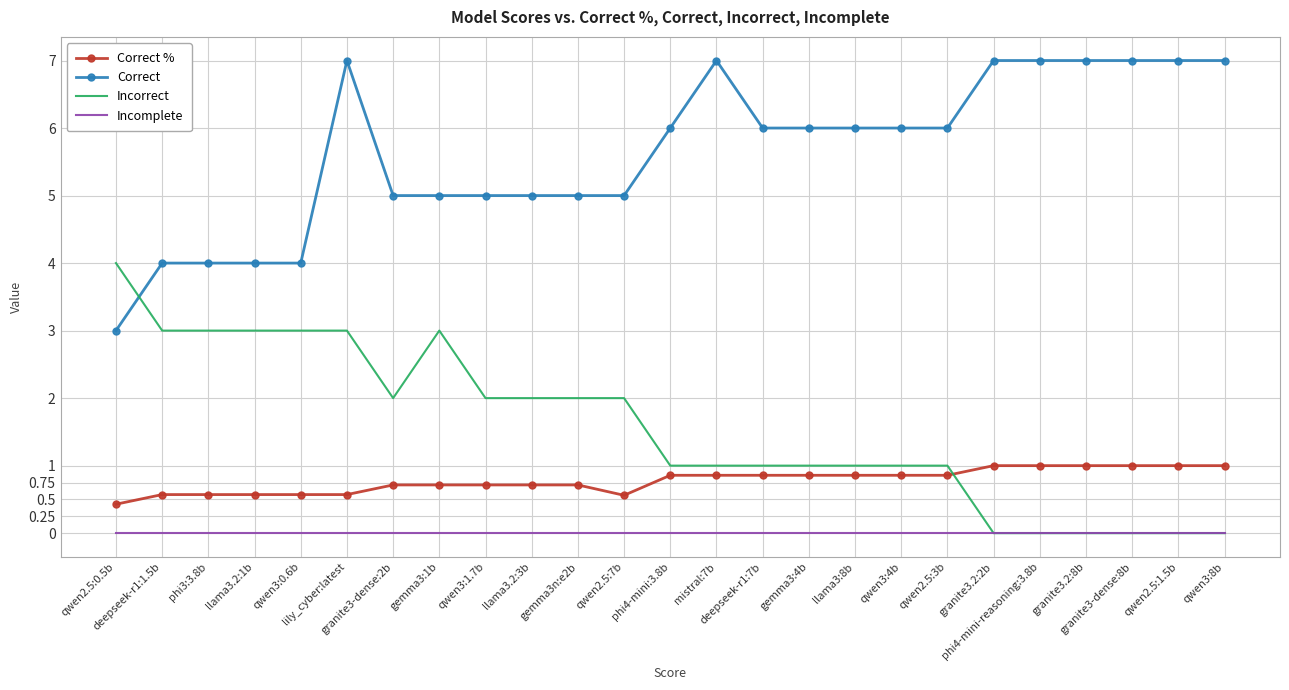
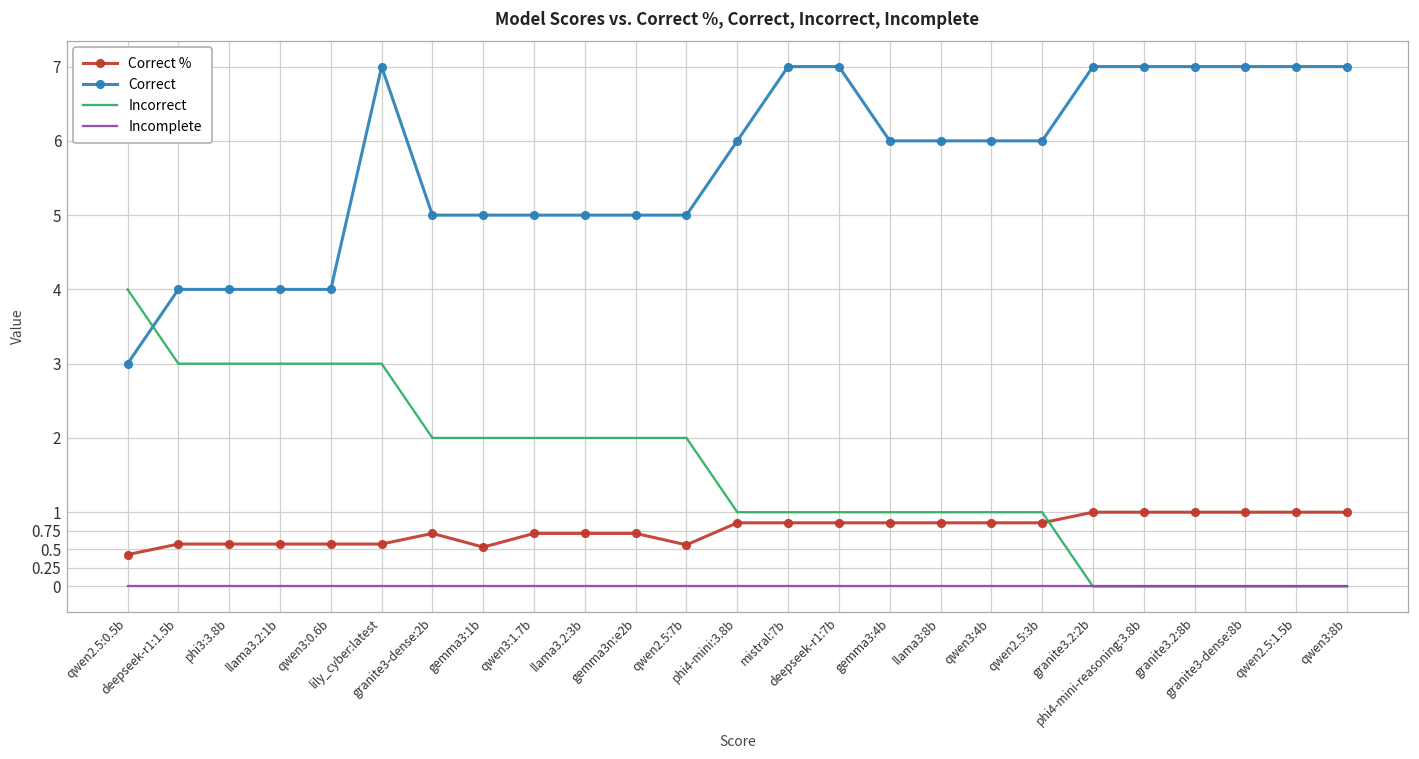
  {
    "Correct %": {
      "qwen2.5:0.5b": 0.4,
      "deepseek-r1:1.5b": 0.6,
      "phi3:3.8b": 0.6,
      "llama3.2:1b": 0.6,
      "qwen3:0.6b": 0.6,
      "lily_cyber:latest": 0.6,
      "granite3-dense:2b": 0.7,
-     "gemma3:1b": 0.7,
+     "gemma3:1b": 0.5,
      "qwen3:1.7b": 0.7,
      "llama3.2:3b": 0.7,
      "gemma3n:e2b": 0.7,
      "qwen2.5:7b": 0.6,
      "phi4-mini:3.8b": 0.9,
      "mistral:7b": 0.9,
      "deepseek-r1:7b": 0.9,
      "gemma3:4b": 0.9,
      "llama3:8b": 0.9,
      "qwen3:4b": 0.9,
      "qwen2.5:3b": 0.9,
      "granite3.2:2b": 1.0,
      "phi4-mini-reasoning:3.8b": 1.0,
      "granite3.2:8b": 1.0,
      "granite3-dense:8b": 1.0,
      "qwen2.5:1.5b": 1.0,
      "qwen3:8b": 1.0
    },
    "Correct": {
      "qwen2.5:0.5b": 3,
      "deepseek-r1:1.5b": 4,
      "phi3:3.8b": 4,
      "llama3.2:1b": 4,
      "qwen3:0.6b": 4,
      "lily_cyber:latest": 7,
      "granite3-dense:2b": 5,
      "gemma3:1b": 5,
      "qwen3:1.7b": 5,
      "llama3.2:3b": 5,
      "gemma3n:e2b": 5,
      "qwen2.5:7b": 5,
      "phi4-mini:3.8b": 6,
      "mistral:7b": 7,
-     "deepseek-r1:7b": 6,
+     "deepseek-r1:7b": 7,
      "gemma3:4b": 6,
      "llama3:8b": 6,
      "qwen3:4b": 6,
      "qwen2.5:3b": 6,
      "granite3.2:2b": 7,
      "phi4-mini-reasoning:3.8b": 7,
      "granite3.2:8b": 7,
      "granite3-dense:8b": 7,
      "qwen2.5:1.5b": 7,
      "qwen3:8b": 7
    },
    "Incorrect": {
      "qwen2.5:0.5b": 4,
      "deepseek-r1:1.5b": 3,
      "phi3:3.8b": 3,
      "llama3.2:1b": 3,
      "qwen3:0.6b": 3,
      "lily_cyber:latest": 3,
      "granite3-dense:2b": 2,
-     "gemma3:1b": 3,
+     "gemma3:1b": 2,
      "qwen3:1.7b": 2,
      "llama3.2:3b": 2,
      "gemma3n:e2b": 2,
      "qwen2.5:7b": 2,
      "phi4-mini:3.8b": 1,
      "mistral:7b": 1,
      "deepseek-r1:7b": 1,
      "gemma3:4b": 1,
      "llama3:8b": 1,
      "qwen3:4b": 1,
      "qwen2.5:3b": 1
    },
    "Incomplete": {
      "qwen2.5:0.5b": 0.0,
      "deepseek-r1:1.5b": 0.0,
      "phi3:3.8b": 0.0,
      "llama3.2:1b": 0.0,
      "qwen3:0.6b": 0.0,
      "lily_cyber:latest": 0.0,
      "granite3-dense:2b": 0.0,
      "gemma3:1b": 0.0,
      "qwen3:1.7b": 0.0,
      "llama3.2:3b": 0.0,
      "gemma3n:e2b": 0.0,
      "qwen2.5:7b": 0.0,
      "phi4-mini:3.8b": 0.0,
      "mistral:7b": 0.0,
      "deepseek-r1:7b": 0.0,
      "gemma3:4b": 0.0,
      "llama3:8b": 0.0,
      "qwen3:4b": 0.0,
      "qwen2.5:3b": 0.0
    }
  }
